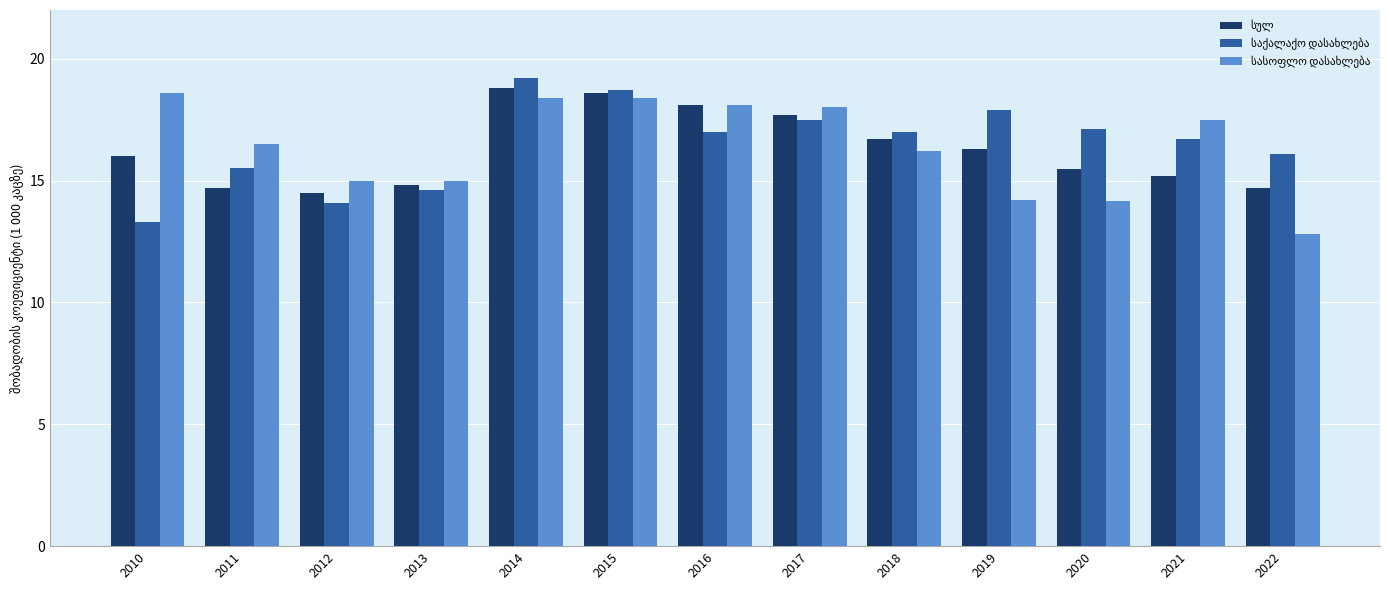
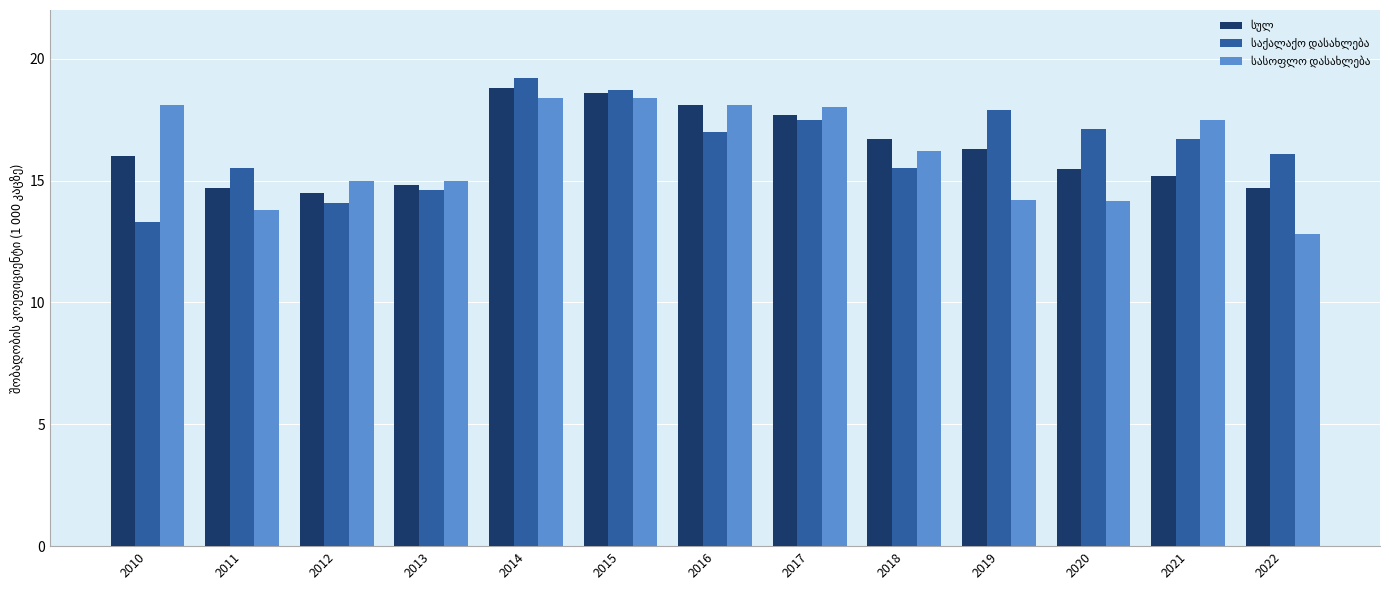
  {
    "სულ": {
      "2010": 16.0,
      "2011": 14.7,
      "2012": 14.5,
      "2013": 14.8,
      "2014": 18.8,
      "2015": 18.6,
      "2016": 18.1,
      "2017": 17.7,
      "2018": 16.7,
      "2019": 16.3,
      "2020": 15.5,
      "2021": 15.2,
      "2022": 14.7
    },
    "საქალაქო დასახლება": {
      "2010": 13.3,
      "2011": 15.5,
      "2012": 14.1,
      "2013": 14.6,
      "2014": 19.2,
      "2015": 18.7,
      "2016": 17.0,
      "2017": 17.5,
-     "2018": 17.0,
+     "2018": 15.5,
      "2019": 17.9,
      "2020": 17.1,
      "2021": 16.7,
      "2022": 16.1
    },
    "სასოფლო დასახლება": {
-     "2010": 18.6,
-     "2011": 16.5,
+     "2010": 18.1,
+     "2011": 13.8,
      "2012": 15.0,
      "2013": 15.0,
      "2014": 18.4,
      "2015": 18.4,
      "2016": 18.1,
      "2017": 18.0,
      "2018": 16.2,
      "2019": 14.2,
      "2020": 14.2,
      "2021": 17.5,
      "2022": 12.8
    }
  }
